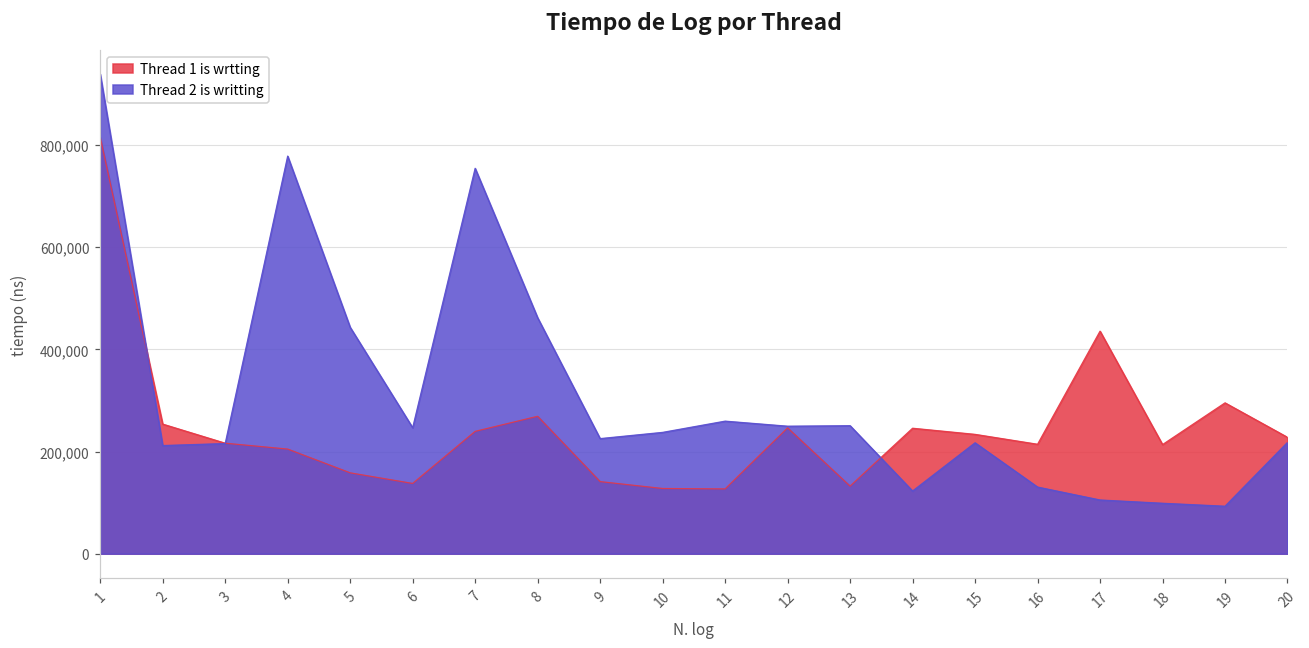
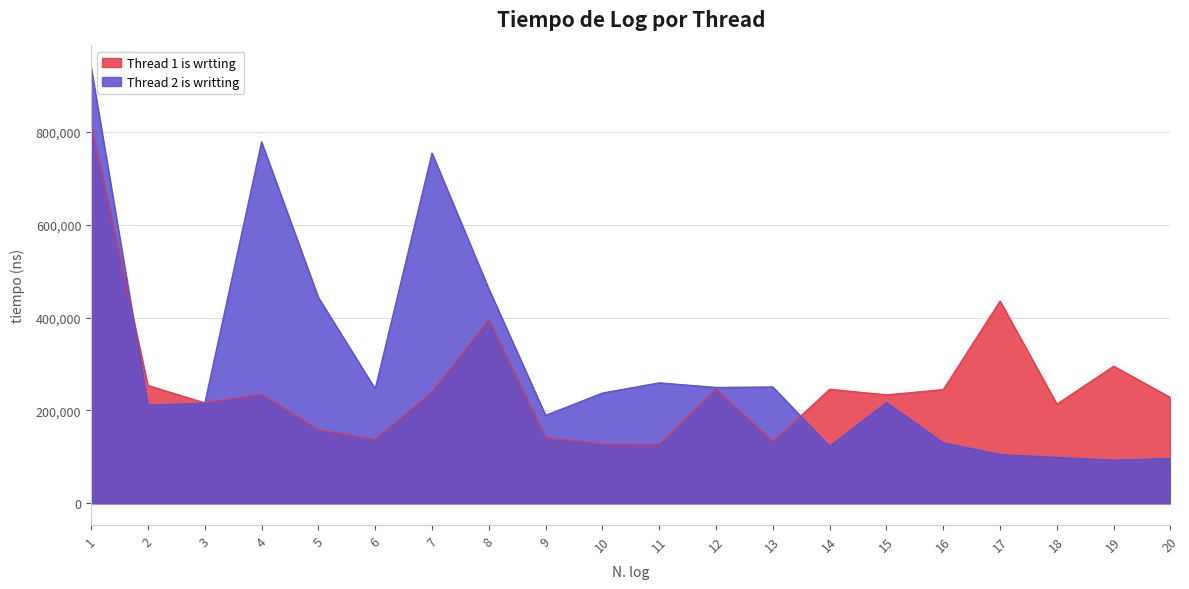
  {
    "Thread 1 is wrtting": {
      "1": "820,000",
      "2": "250,000",
-     "4": "200,000",
+     "4": "230,000",
      "5": "160,000",
      "6": "140,000",
      "7": "240,000",
-     "8": "270,000",
+     "8": "400,000",
      "9": "140,000",
      "10": "130,000",
      "11": "130,000",
      "13": "130,000",
      "14": "250,000",
      "15": "230,000",
-     "16": "210,000",
+     "16": "250,000",
      "17": "440,000",
      "18": "210,000",
      "19": "300,000",
      "20": "230,000"
    },
    "Thread 2 is writting": {
      "1": "940,000",
      "2": "210,000",
      "4": "780,000",
      "5": "440,000",
      "6": "250,000",
      "7": "750,000",
      "8": "460,000",
-     "9": "230,000",
+     "9": "190,000",
      "10": "240,000",
      "11": "260,000",
      "13": "250,000",
      "14": "120,000",
      "15": "220,000",
      "16": "130,000",
      "17": "110,000",
      "18": "100,000",
      "19": "90,000",
-     "20": "220,000"
+     "20": "100,000"
    }
  }
